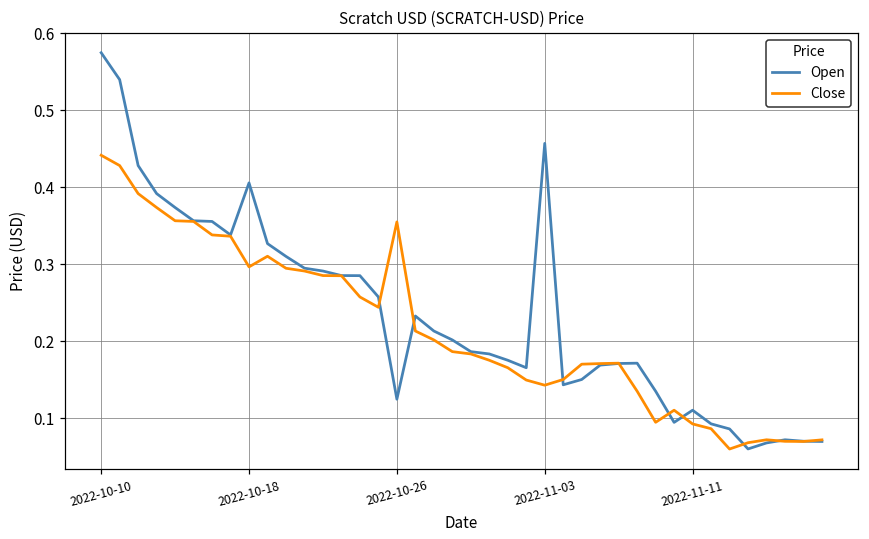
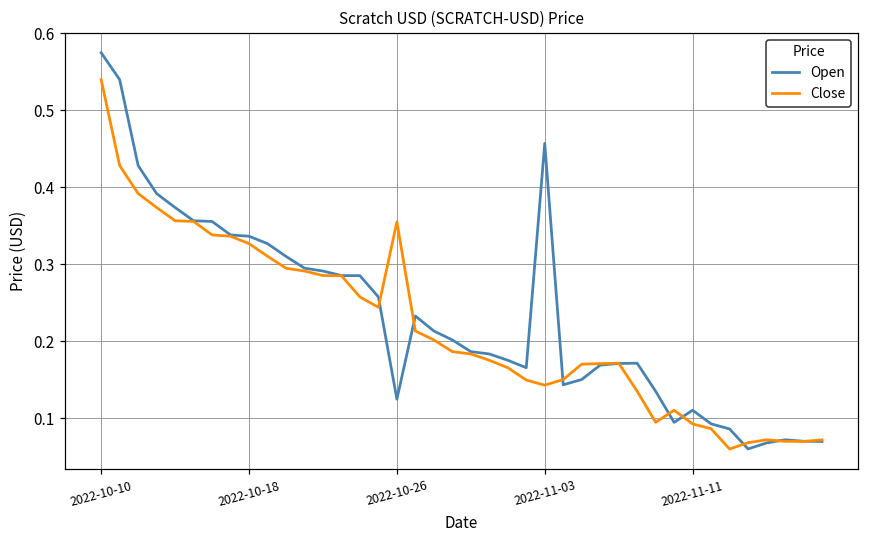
  {
    "Open": {
      "2022-10-10": 0.57,
-     "2022-10-18": 0.41,
+     "2022-10-18": 0.34,
      "2022-10-26": 0.12,
      "2022-11-03": 0.46,
      "2022-11-11": 0.11
    },
    "Close": {
-     "2022-10-10": 0.44,
-     "2022-10-18": 0.30,
+     "2022-10-10": 0.54,
+     "2022-10-18": 0.33,
      "2022-10-26": 0.35,
      "2022-11-03": 0.14,
      "2022-11-11": 0.09
    }
  }
